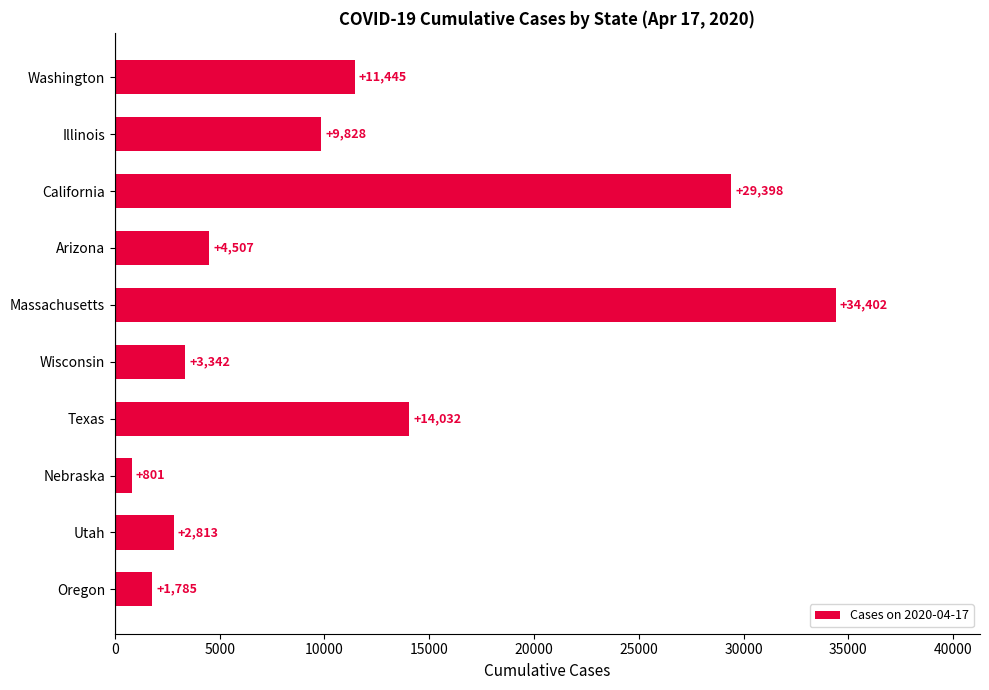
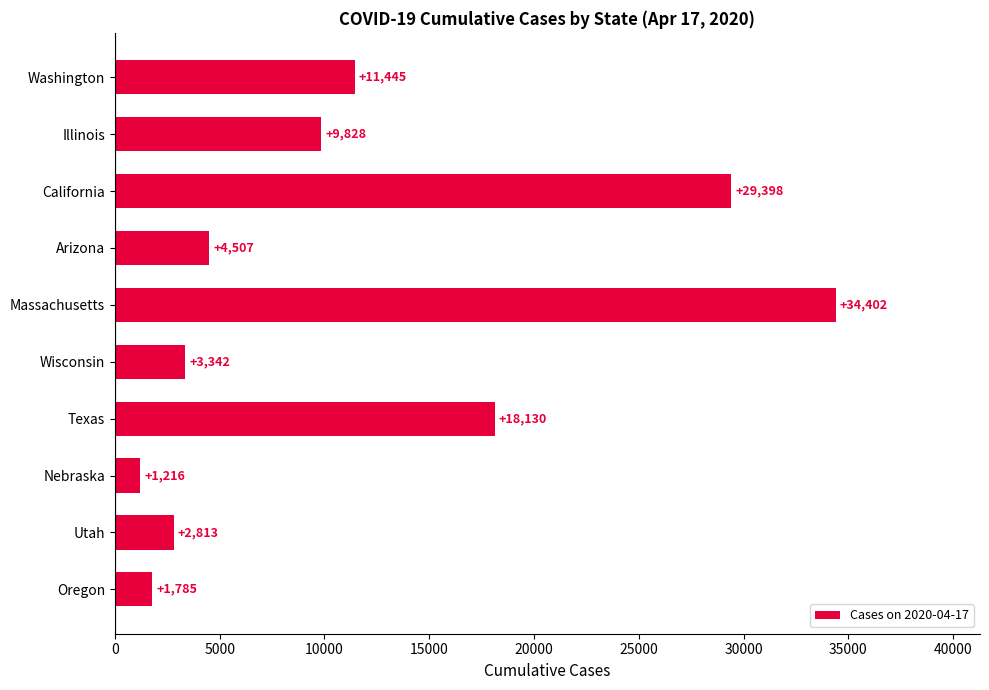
  {
    "Washington": "+11,445",
    "Illinois": "+9,828",
    "California": "+29,398",
    "Arizona": "+4,507",
    "Massachusetts": "+34,402",
    "Wisconsin": "+3,342",
-   "Texas": "+14,032",
-   "Nebraska": "+801",
+   "Texas": "+18,130",
+   "Nebraska": "+1,216",
    "Utah": "+2,813",
    "Oregon": "+1,785"
  }
